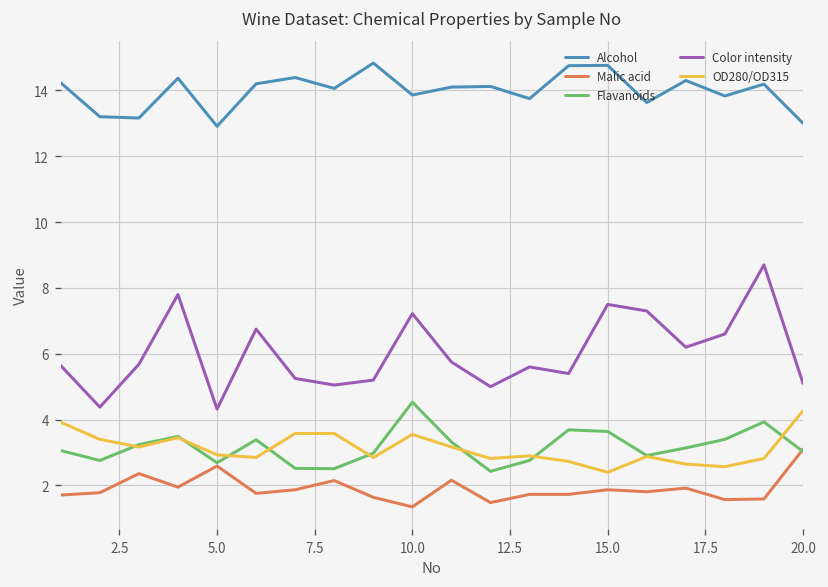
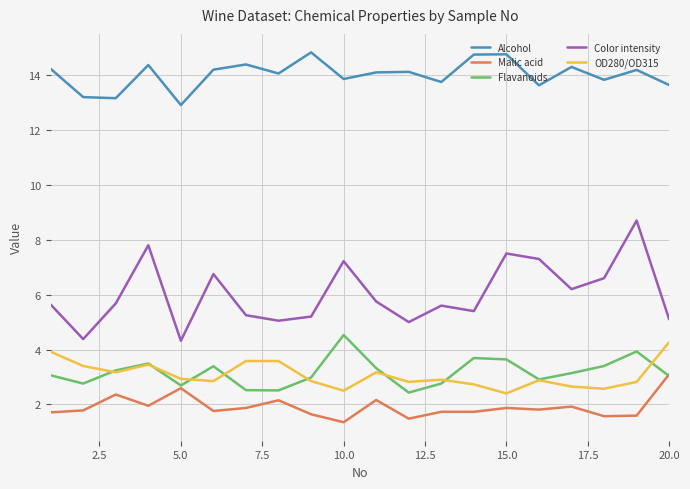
  {
    "Alcohol": {
      "5.0": 12.9,
      "10.0": 13.9,
      "15.0": 14.8,
-     "20.0": 13.0
+     "20.0": 13.6
    },
    "Malic acid": {
      "5.0": 2.6,
      "10.0": 1.4,
      "15.0": 1.9
    },
    "Flavanoids": {
      "5.0": 2.7,
      "10.0": 4.5,
      "15.0": 3.6
    },
    "Color intensity": {
      "5.0": 4.3,
      "10.0": 7.2,
      "15.0": 7.5,
      "20.0": 5.1
    },
    "OD280/OD315": {
      "5.0": 2.9,
-     "10.0": 3.6,
+     "10.0": 2.5,
      "15.0": 2.4,
      "20.0": 4.3
    }
  }
